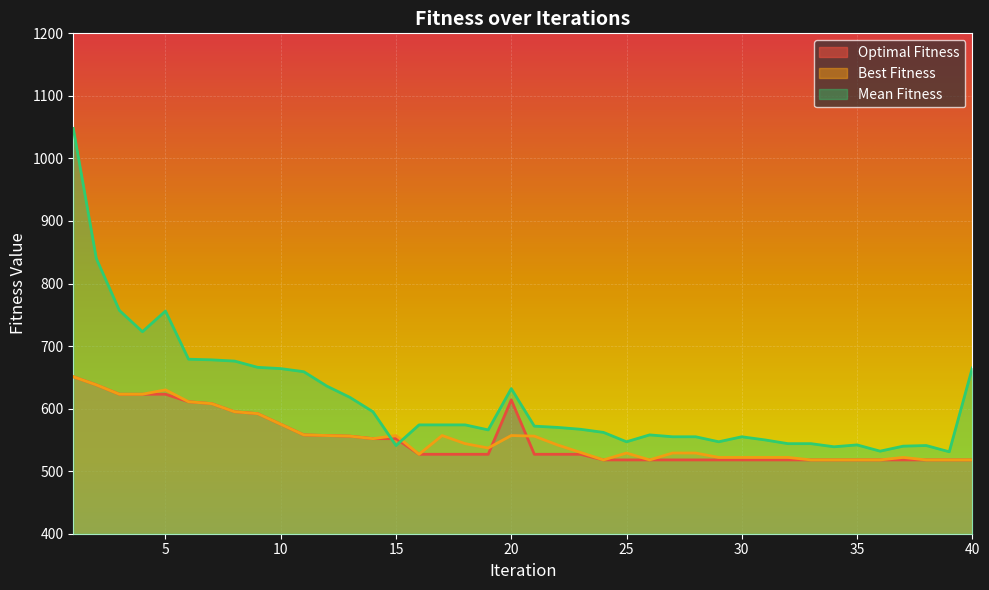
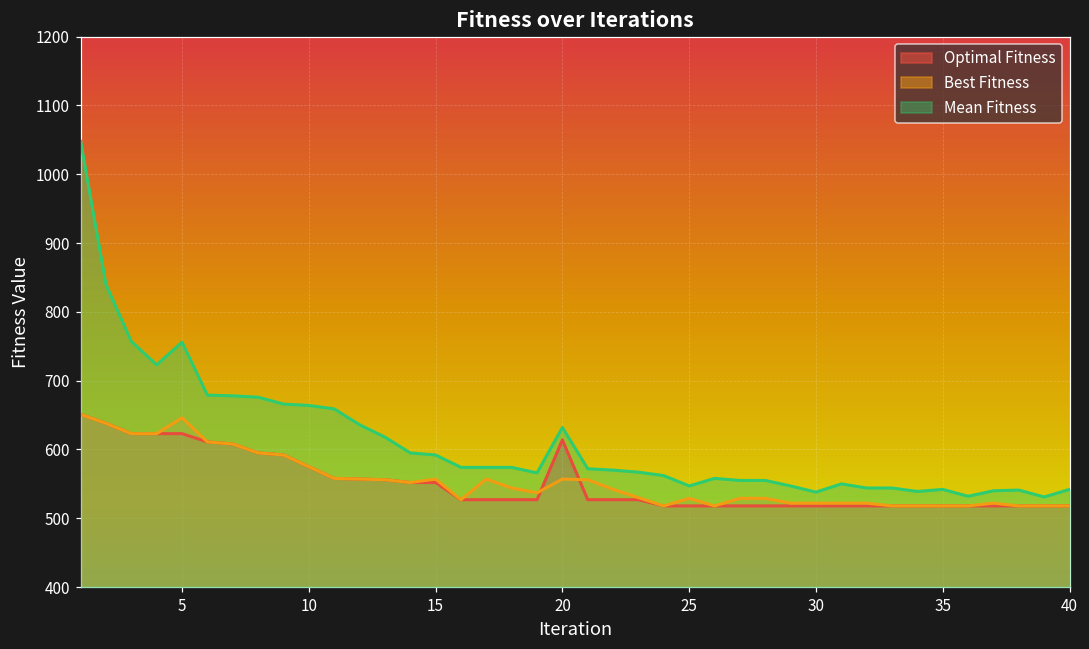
  {
    "Optimal Fitness": {
      "5": 620,
      "15": 550,
      "20": 610,
      "25": 520
    },
    "Best Fitness": {
-     "5": 630,
+     "5": 650,
      "15": 560,
      "20": 560,
      "25": 530
    },
    "Mean Fitness": {
      "5": 760,
      "10": 660,
-     "15": 540,
+     "15": 590,
      "20": 630,
      "25": 550,
-     "30": 560,
+     "30": 540,
      "35": 540,
-     "40": 670
+     "40": 540
    }
  }
